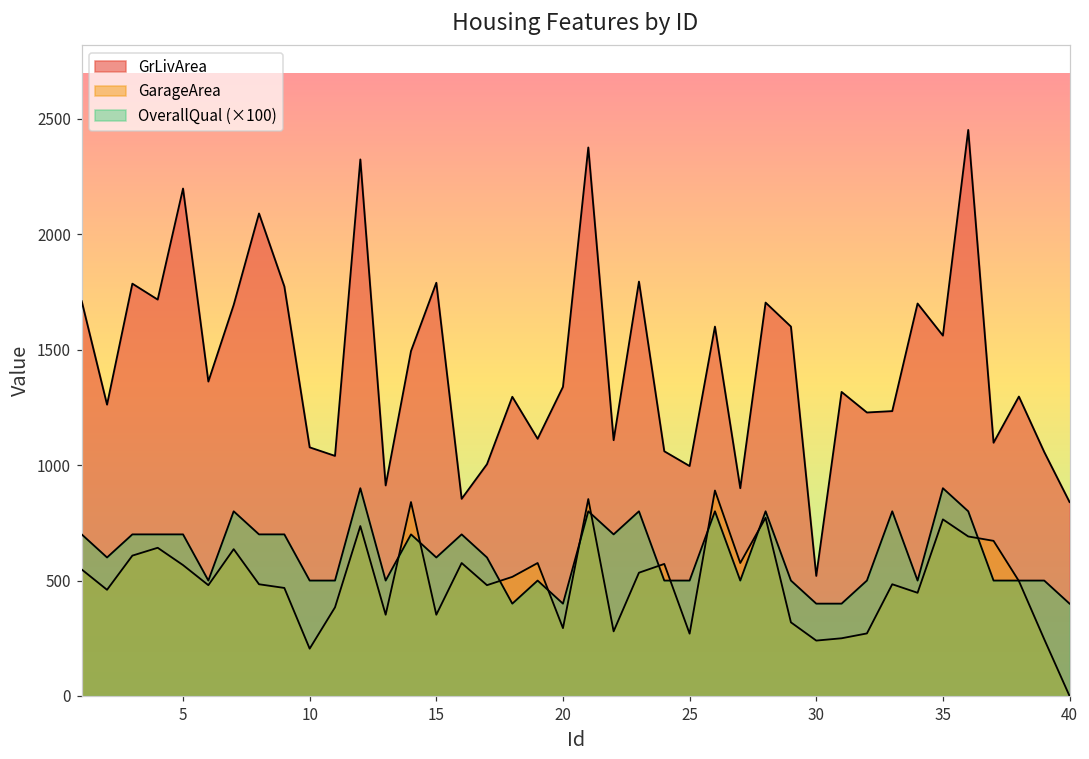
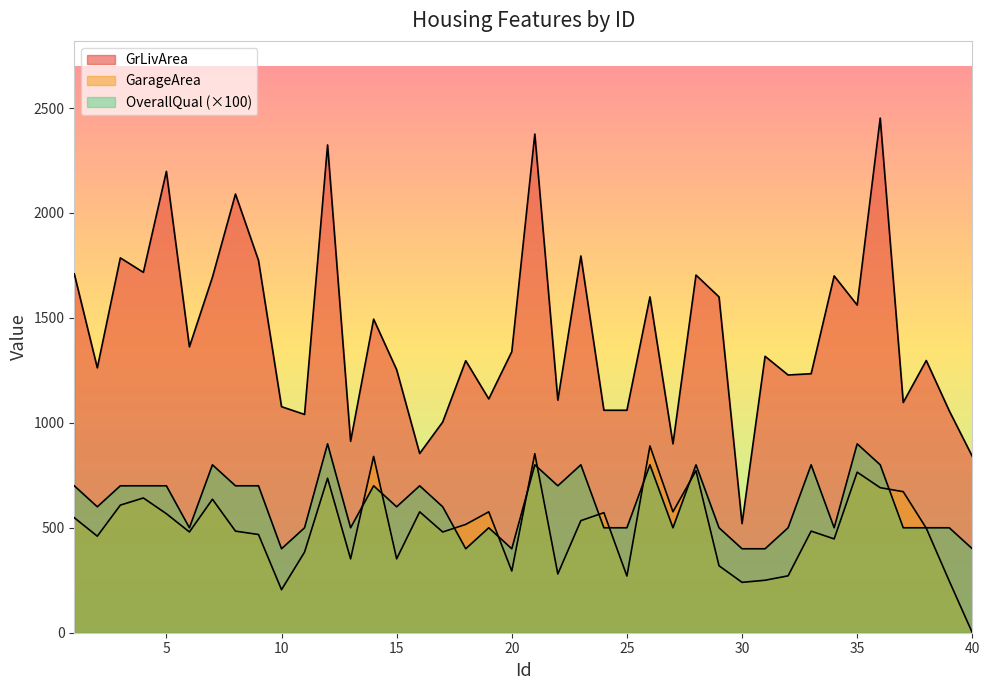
  {
    "GrLivArea": {
      "5": 2200,
      "10": 1080,
-     "15": 1790,
+     "15": 1250,
      "20": 1340,
-     "25": 1000,
+     "25": 1060,
      "30": 520,
      "35": 1560,
      "40": 840
    },
    "GarageArea": {
      "5": 570,
      "10": 210,
      "15": 350,
      "20": 290,
      "25": 270,
      "30": 240,
      "35": 770,
      "40": 0
    },
    "OverallQual (×100)": {
      "5": 700,
-     "10": 500,
+     "10": 400,
      "15": 600,
      "20": 400,
      "25": 500,
      "30": 400,
      "35": 900,
      "40": 400
    }
  }
